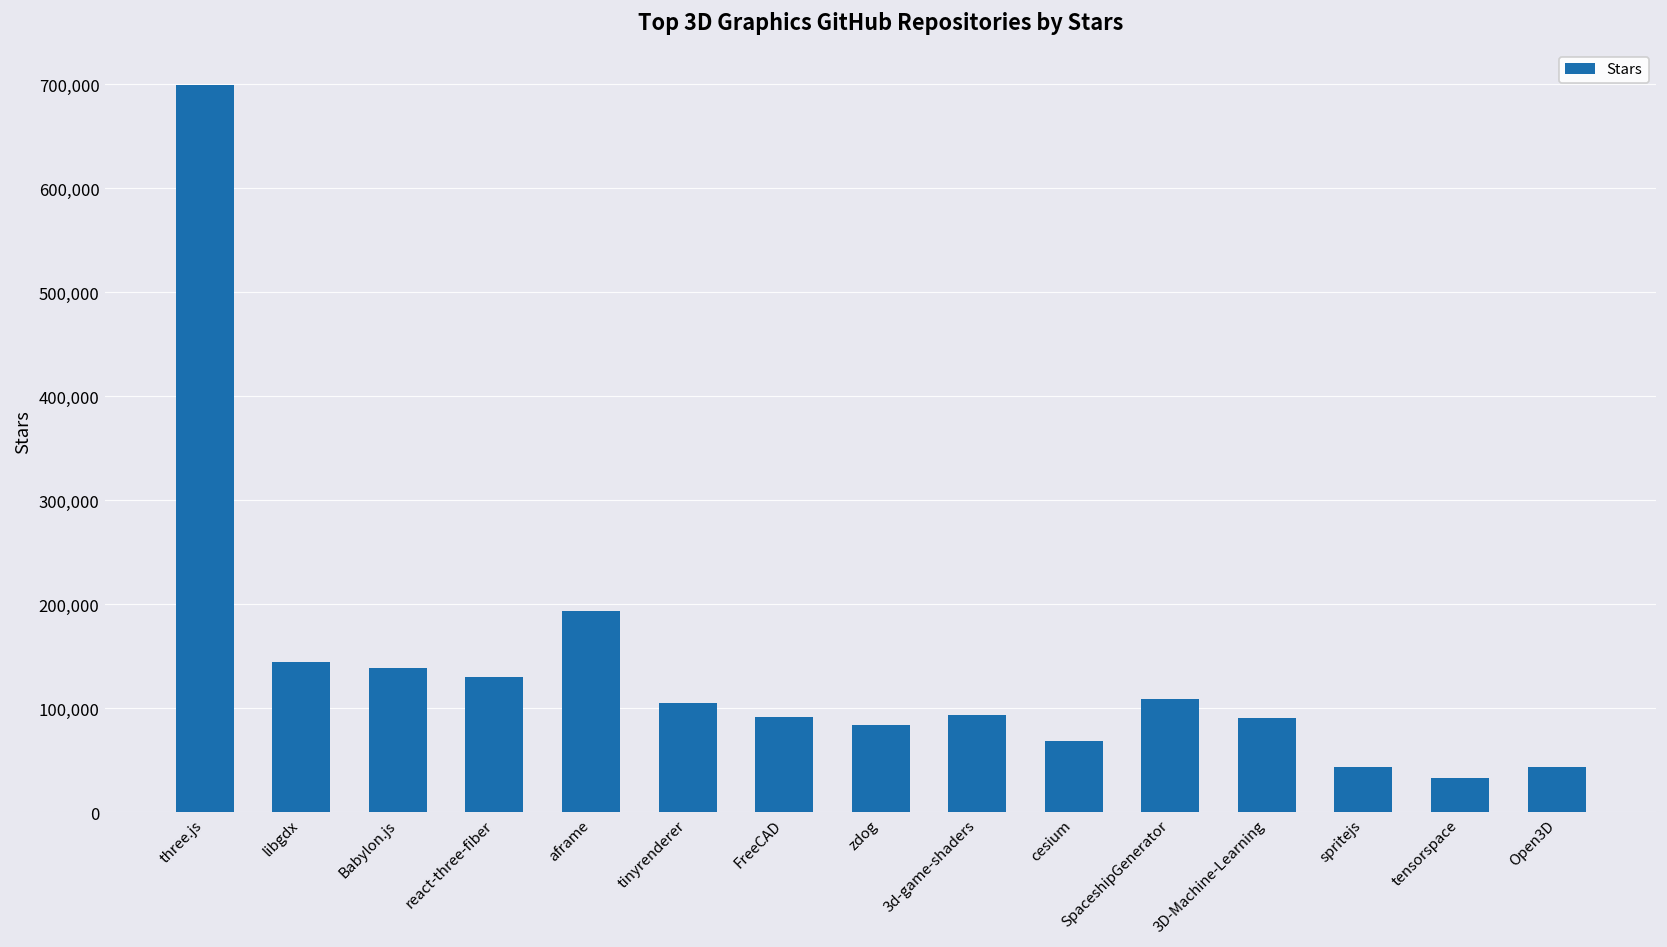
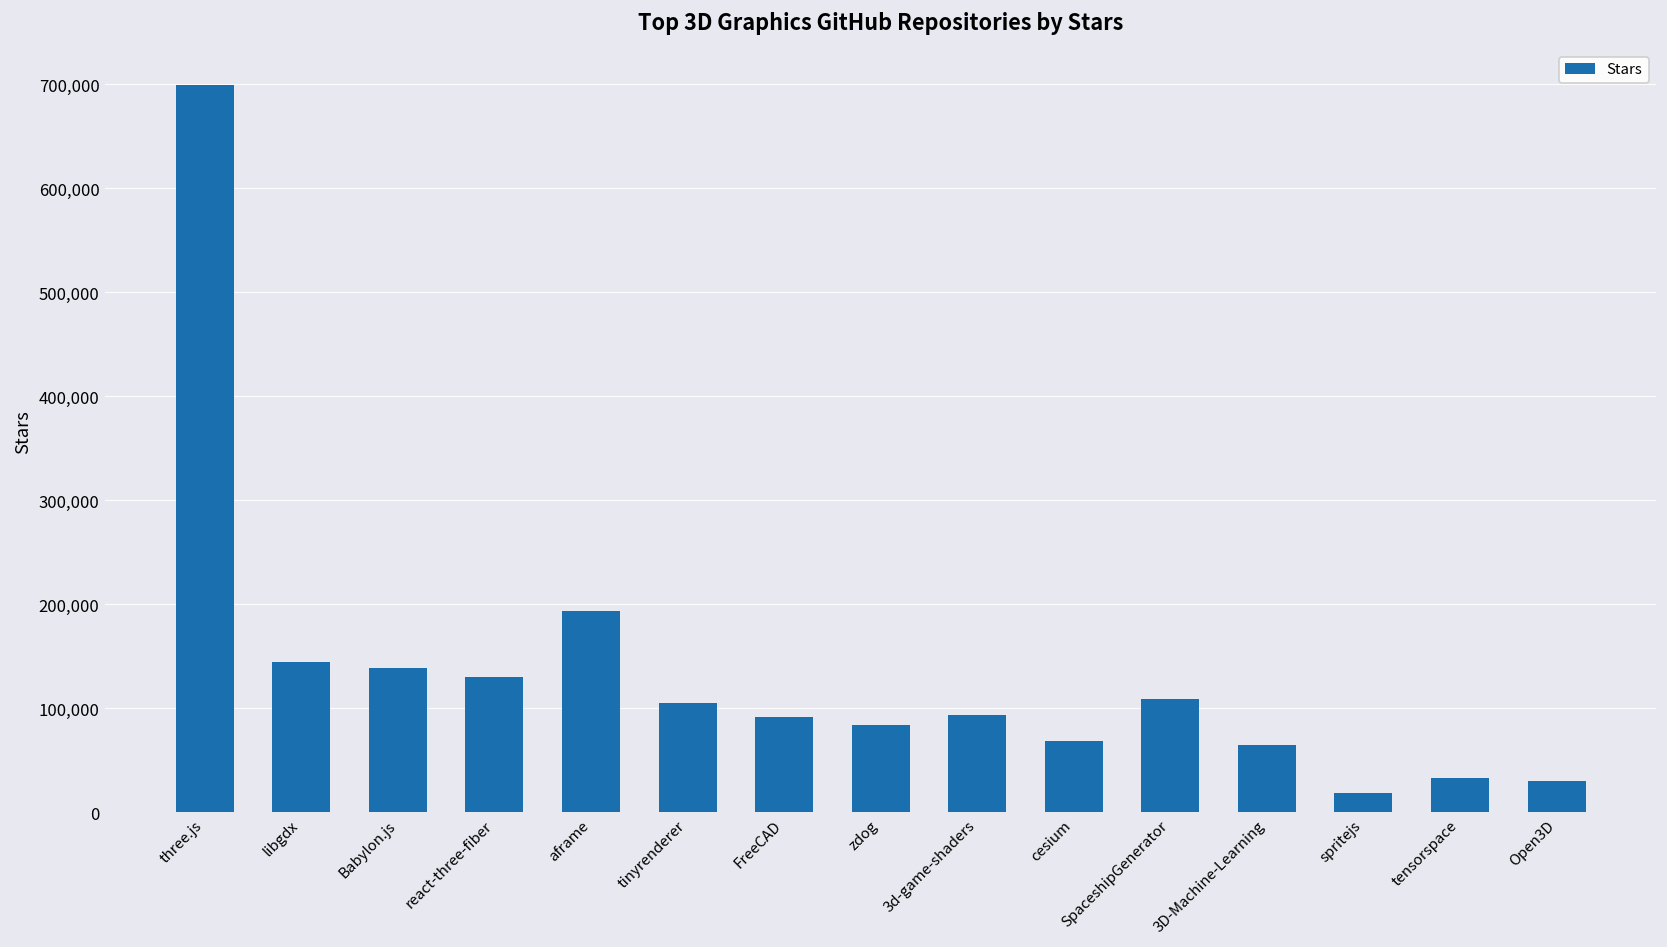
  {
    "three.js": "700,000",
    "libgdx": "140,000",
    "Babylon.js": "140,000",
    "react-three-fiber": "130,000",
    "aframe": "190,000",
    "tinyrenderer": "110,000",
    "FreeCAD": "90,000",
    "zdog": "80,000",
    "3d-game-shaders": "90,000",
    "cesium": "70,000",
    "SpaceshipGenerator": "110,000",
-   "3D-Machine-Learning": "90,000",
-   "spritejs": "40,000",
+   "3D-Machine-Learning": "70,000",
+   "spritejs": "20,000",
    "tensorspace": "30,000",
-   "Open3D": "40,000"
+   "Open3D": "30,000"
  }
